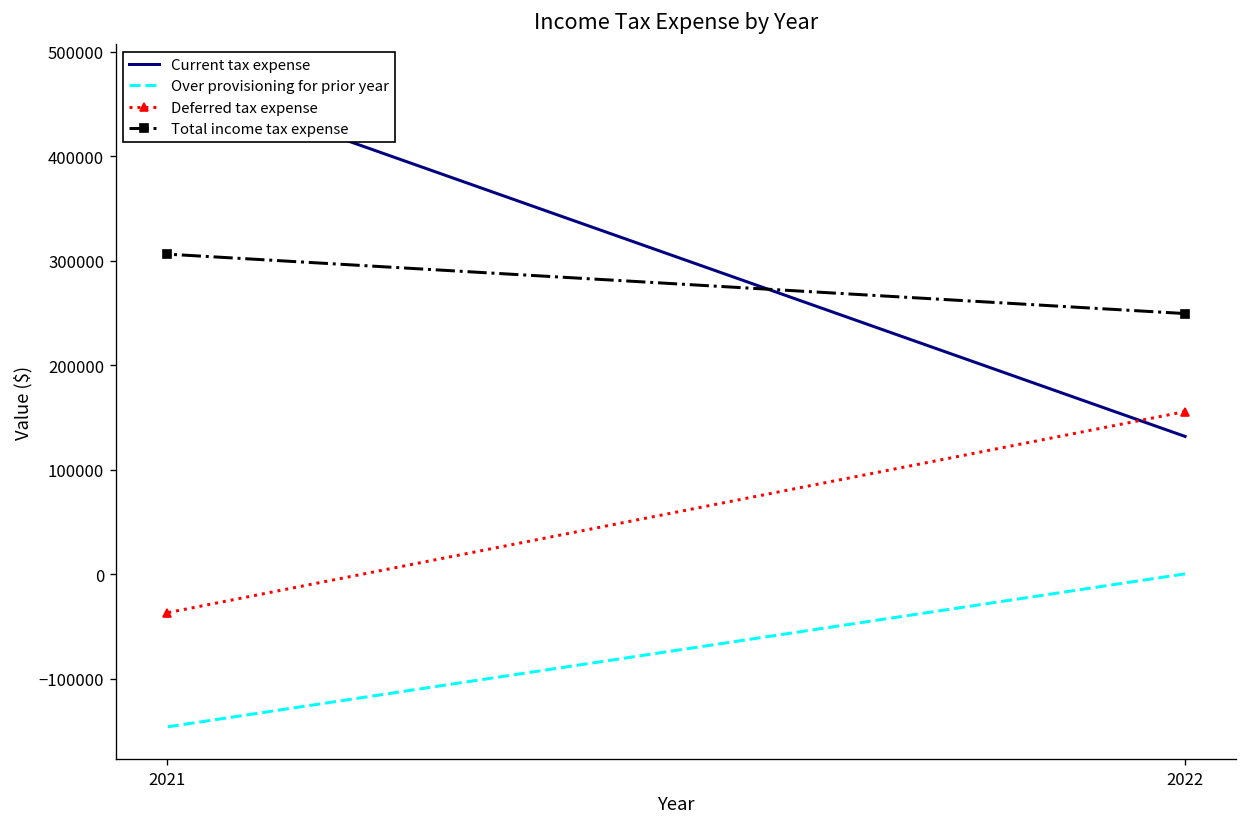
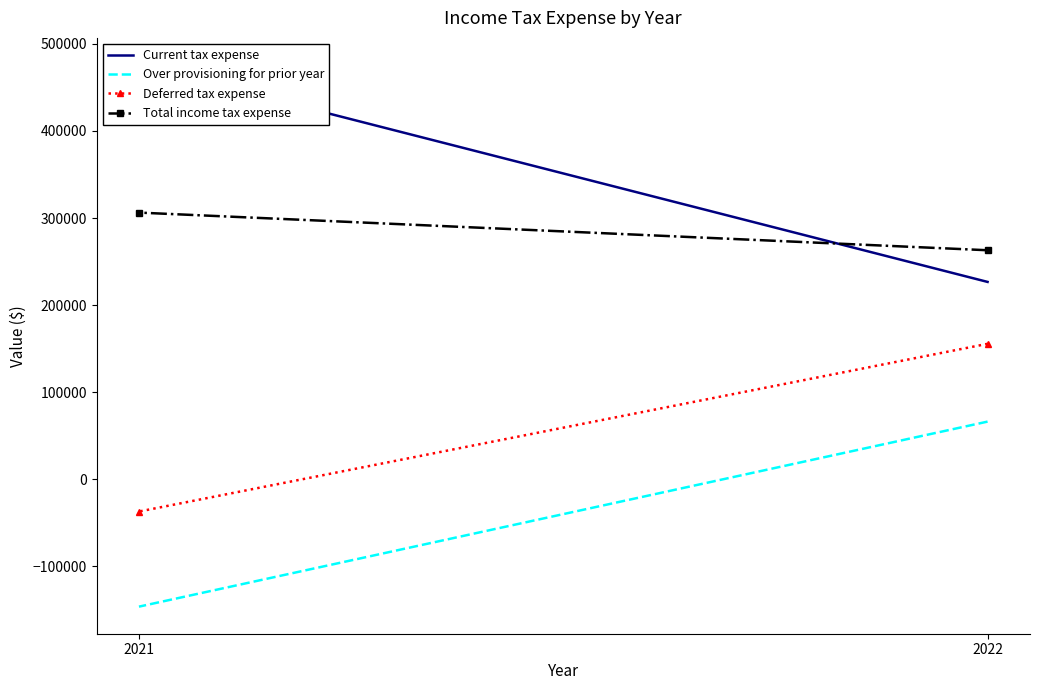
  {
    "Current tax expense": {
-     "2022": 130000
+     "2022": 230000
    },
    "Over provisioning for prior year": {
      "2021": -150000,
-     "2022": 0
+     "2022": 70000
    },
    "Deferred tax expense": {
      "2021": -40000,
      "2022": 160000
    },
    "Total income tax expense": {
      "2021": 310000,
-     "2022": 250000
+     "2022": 260000
    }
  }
